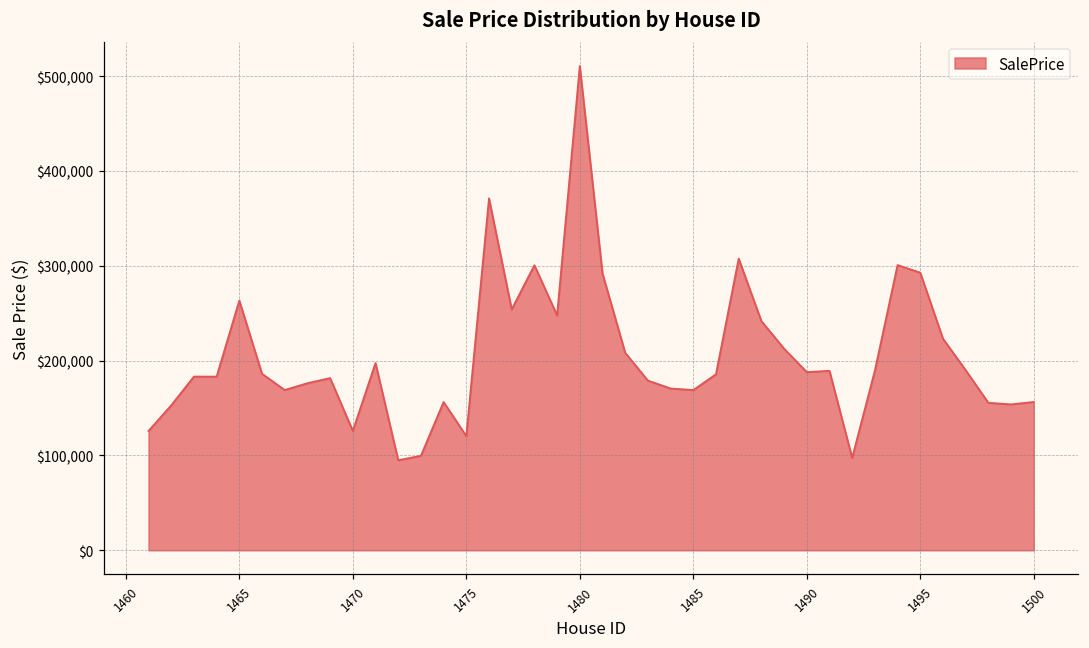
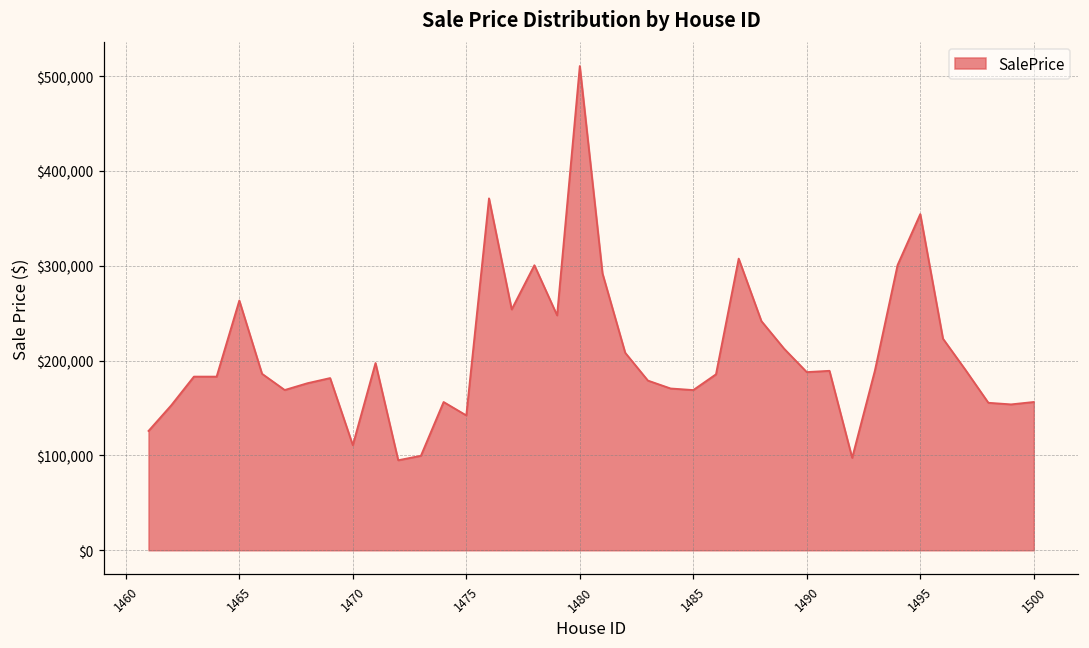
  {
    "1465": "$260,000",
-   "1470": "$130,000",
-   "1475": "$120,000",
+   "1470": "$110,000",
+   "1475": "$140,000",
    "1480": "$510,000",
    "1485": "$170,000",
    "1490": "$190,000",
-   "1495": "$290,000",
+   "1495": "$350,000",
    "1500": "$160,000"
  }
